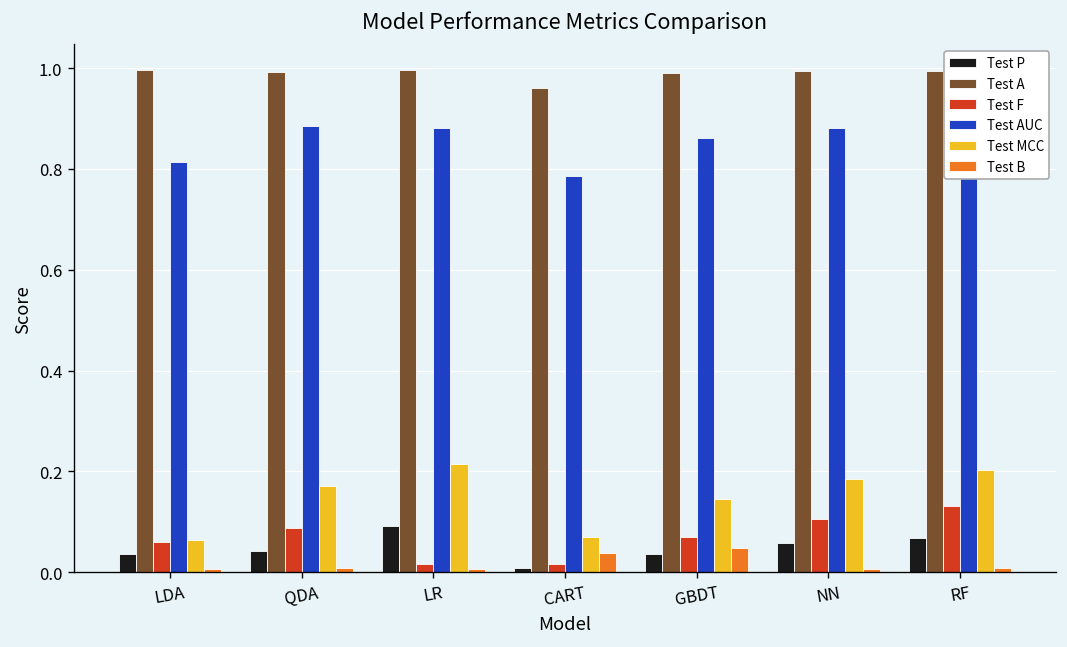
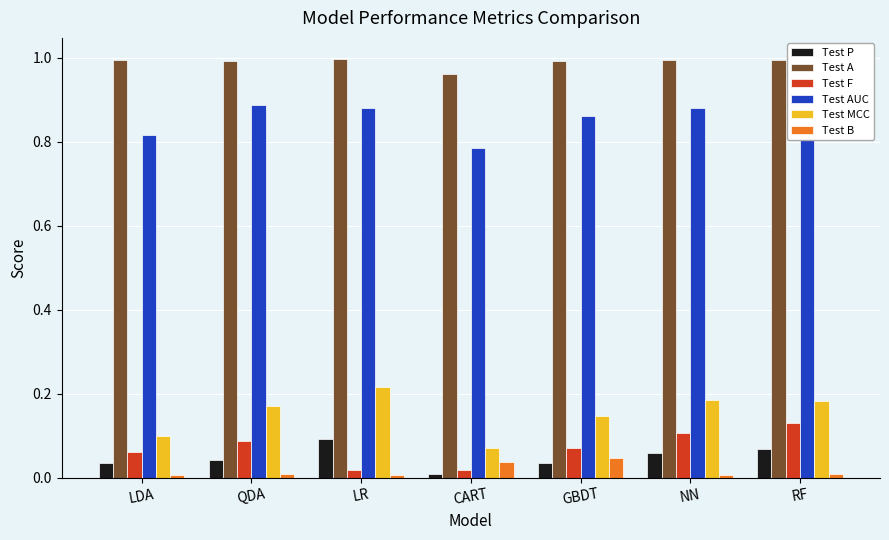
  {
    "Test P": {
      "LDA": 0.04,
      "QDA": 0.04,
      "LR": 0.09,
      "CART": 0.01,
      "GBDT": 0.04,
      "NN": 0.06,
      "RF": 0.07
    },
    "Test A": {
      "LDA": 1.00,
      "QDA": 0.99,
      "LR": 1.00,
      "CART": 0.96,
      "GBDT": 0.99,
      "NN": 0.99,
      "RF": 1.00
    },
    "Test F": {
      "LDA": 0.06,
      "QDA": 0.09,
      "LR": 0.02,
      "CART": 0.02,
      "GBDT": 0.07,
      "NN": 0.11,
      "RF": 0.13
    },
    "Test AUC": {
      "LDA": 0.81,
      "QDA": 0.89,
      "LR": 0.88,
      "CART": 0.79,
      "GBDT": 0.86,
      "NN": 0.88
    },
    "Test MCC": {
-     "LDA": 0.06,
+     "LDA": 0.10,
      "QDA": 0.17,
      "LR": 0.21,
      "CART": 0.07,
      "GBDT": 0.15,
      "NN": 0.19,
-     "RF": 0.20
+     "RF": 0.18
    },
    "Test B": {
      "QDA": 0.01,
      "LR": 0.01,
      "CART": 0.04,
      "GBDT": 0.05,
      "NN": 0.01,
      "RF": 0.01
    }
  }
